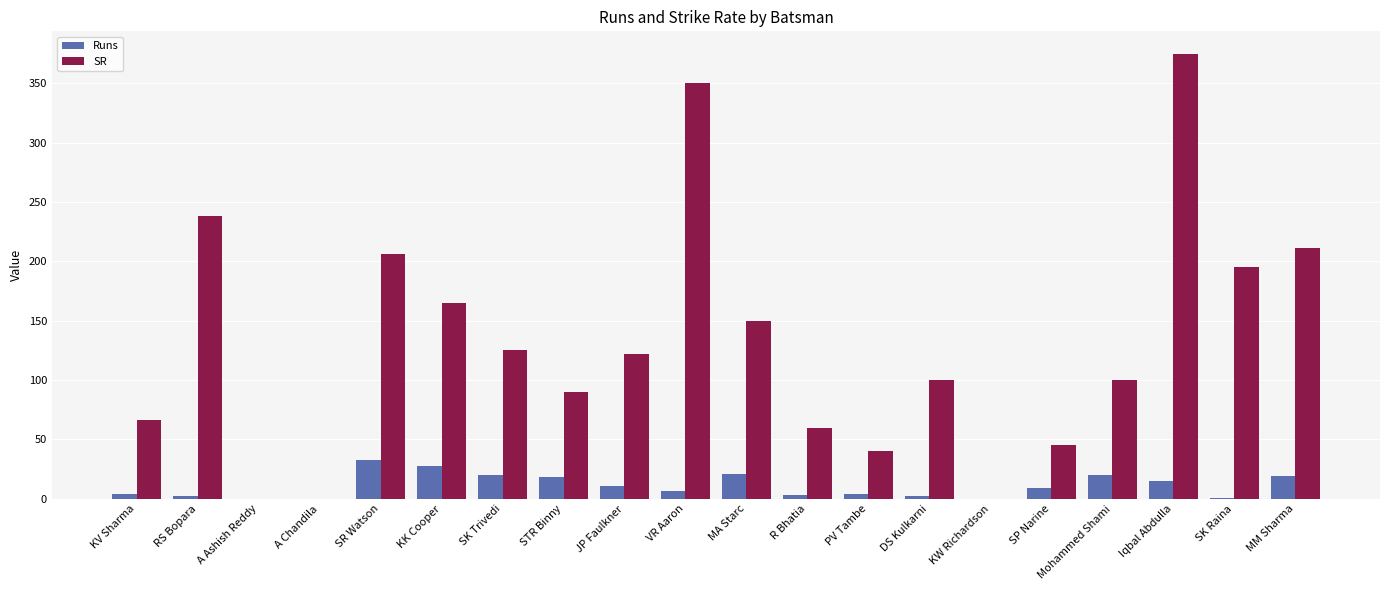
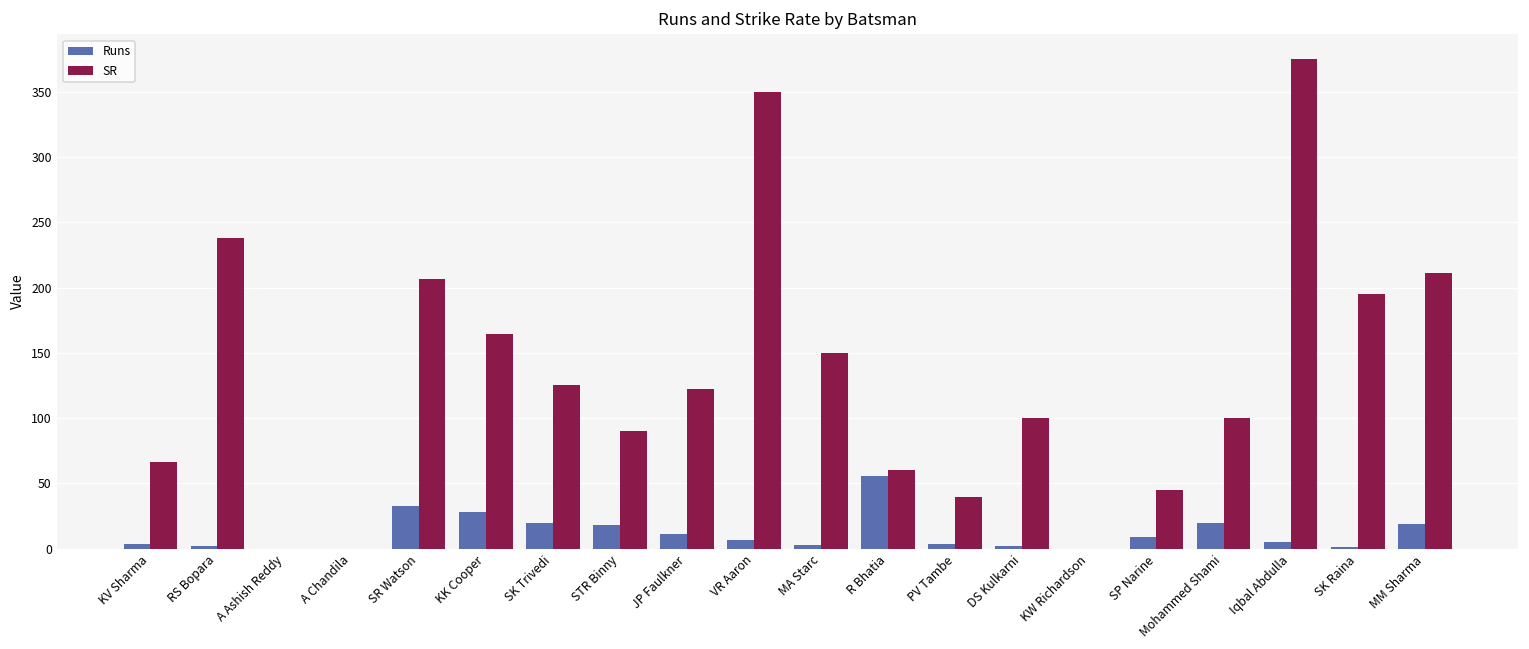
  {
    "Runs": {
      "KV Sharma": 4,
      "A Ashish Reddy": 0,
      "A Chandila": 0,
      "SR Watson": 33,
      "KK Cooper": 28,
      "SK Trivedi": 20,
      "STR Binny": 18,
      "JP Faulkner": 11,
      "VR Aaron": 7,
-     "MA Starc": 21,
-     "R Bhatia": 3,
+     "MA Starc": 3,
+     "R Bhatia": 56,
      "PV Tambe": 4,
      "KW Richardson": 0,
      "SP Narine": 9,
      "Mohammed Shami": 20,
-     "Iqbal Abdulla": 15,
+     "Iqbal Abdulla": 5,
      "MM Sharma": 19
    },
    "SR": {
      "KV Sharma": 67,
      "RS Bopara": 238,
      "A Ashish Reddy": 0,
      "A Chandila": 0,
      "SR Watson": 206,
      "KK Cooper": 165,
      "SK Trivedi": 125,
      "STR Binny": 90,
      "JP Faulkner": 122,
      "VR Aaron": 350,
      "MA Starc": 150,
      "R Bhatia": 60,
      "PV Tambe": 40,
      "DS Kulkarni": 100,
      "KW Richardson": 0,
      "SP Narine": 45,
      "Mohammed Shami": 100,
      "Iqbal Abdulla": 375,
      "SK Raina": 195,
      "MM Sharma": 211
    }
  }
